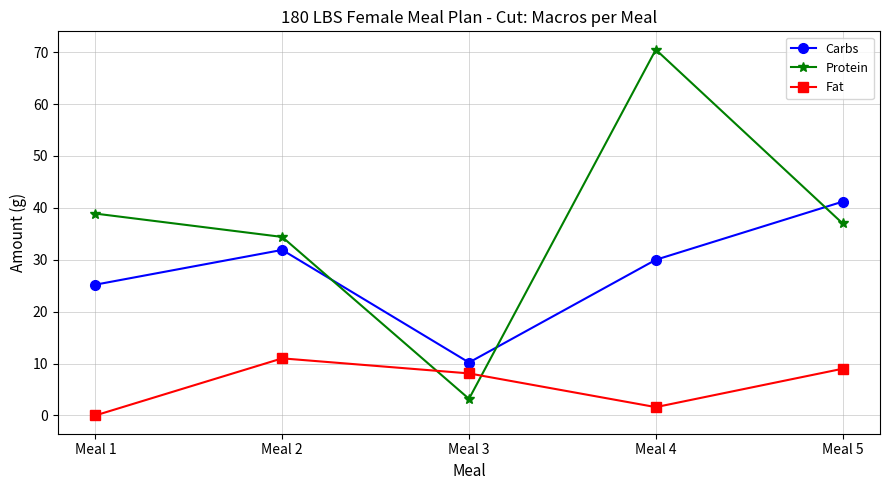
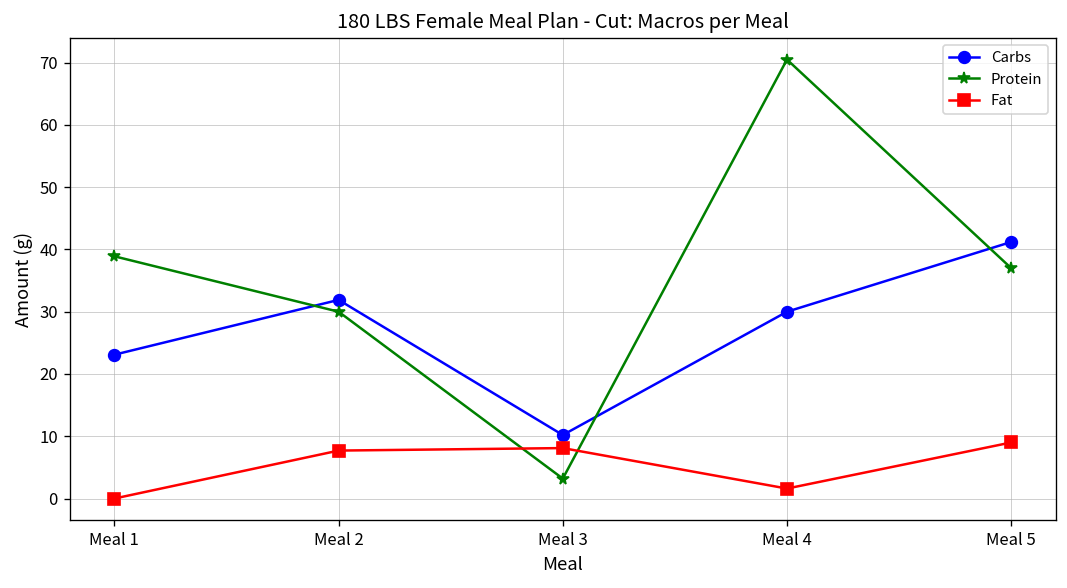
  {
    "Carbs": {
-     "Meal 1": 25,
+     "Meal 1": 23,
      "Meal 2": 32,
      "Meal 3": 10,
      "Meal 4": 30,
      "Meal 5": 41
    },
    "Protein": {
      "Meal 1": 39,
-     "Meal 2": 34,
+     "Meal 2": 30,
      "Meal 3": 3,
      "Meal 4": 71,
      "Meal 5": 37
    },
    "Fat": {
      "Meal 1": 0,
-     "Meal 2": 11,
+     "Meal 2": 8,
      "Meal 3": 8,
      "Meal 4": 2,
      "Meal 5": 9
    }
  }
